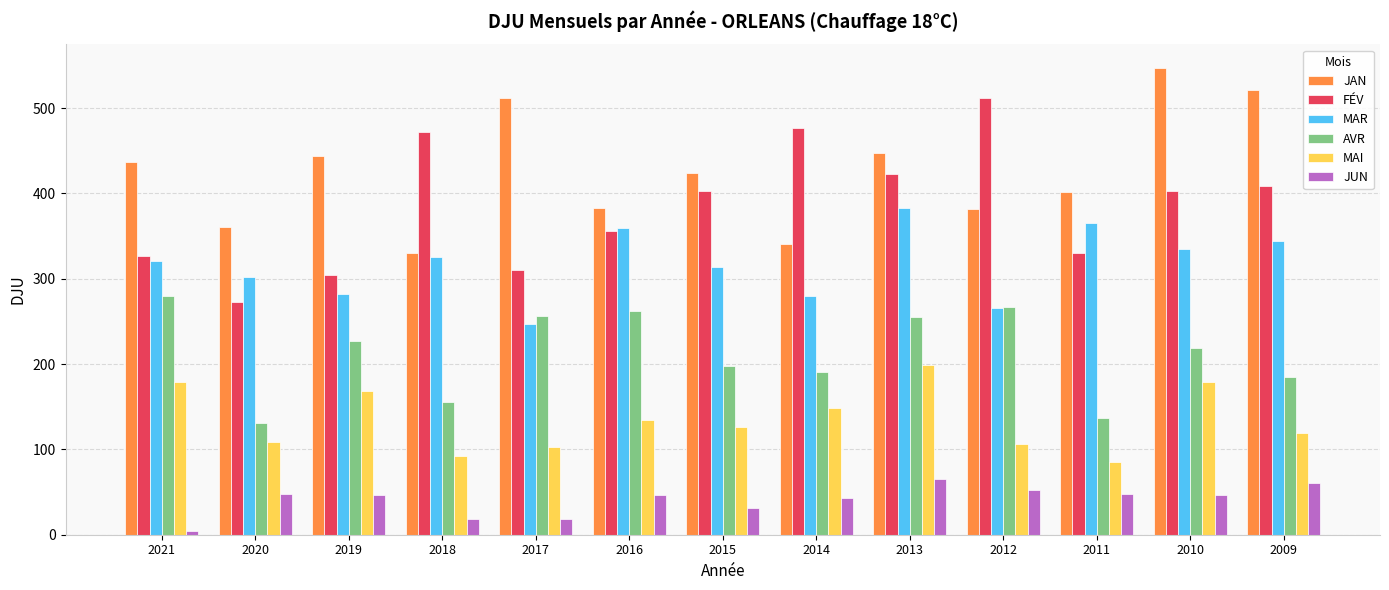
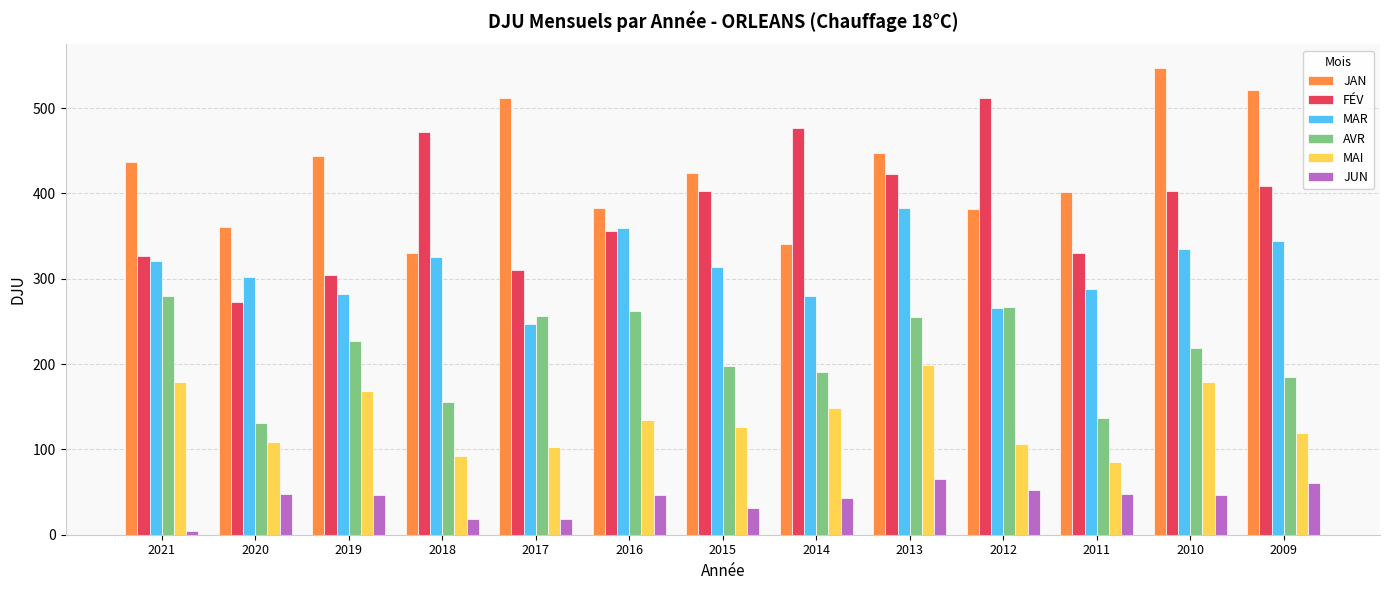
  {
    "JAN": {
      "2021": 440,
      "2020": 360,
      "2019": 440,
      "2018": 330,
      "2017": 510,
      "2016": 380,
      "2015": 420,
      "2014": 340,
      "2013": 450,
      "2012": 380,
      "2011": 400,
      "2010": 550,
      "2009": 520
    },
    "FÉV": {
      "2021": 330,
      "2020": 270,
      "2019": 300,
      "2018": 470,
      "2017": 310,
      "2016": 360,
      "2015": 400,
      "2014": 480,
      "2013": 420,
      "2012": 510,
      "2011": 330,
      "2010": 400,
      "2009": 410
    },
    "MAR": {
      "2021": 320,
      "2020": 300,
      "2019": 280,
      "2018": 330,
      "2017": 250,
      "2016": 360,
      "2015": 310,
      "2014": 280,
      "2013": 380,
      "2012": 270,
-     "2011": 360,
+     "2011": 290,
      "2010": 340,
      "2009": 340
    },
    "AVR": {
      "2021": 280,
      "2020": 130,
      "2019": 230,
      "2018": 160,
      "2017": 260,
      "2016": 260,
      "2015": 200,
      "2014": 190,
      "2013": 260,
      "2012": 270,
      "2011": 140,
      "2010": 220,
      "2009": 180
    },
    "MAI": {
      "2021": 180,
      "2020": 110,
      "2019": 170,
      "2018": 90,
      "2017": 100,
      "2016": 130,
      "2015": 130,
      "2014": 150,
      "2013": 200,
      "2012": 110,
      "2011": 90,
      "2010": 180,
      "2009": 120
    },
    "JUN": {
      "2021": 0,
      "2020": 50,
      "2019": 50,
      "2018": 20,
      "2017": 20,
      "2016": 50,
      "2015": 30,
      "2014": 40,
      "2013": 70,
      "2012": 50,
      "2011": 50,
      "2010": 50,
      "2009": 60
    }
  }
